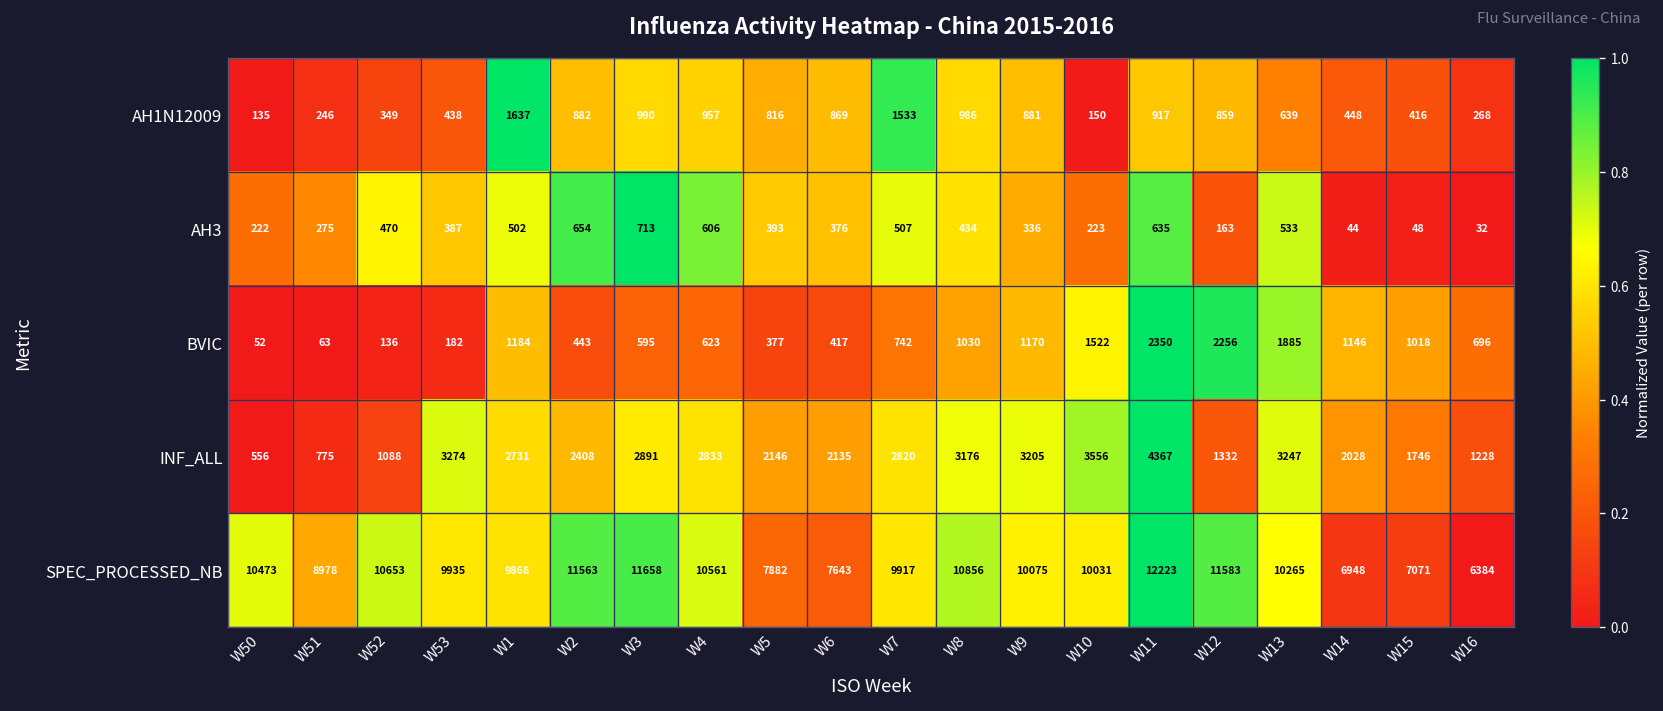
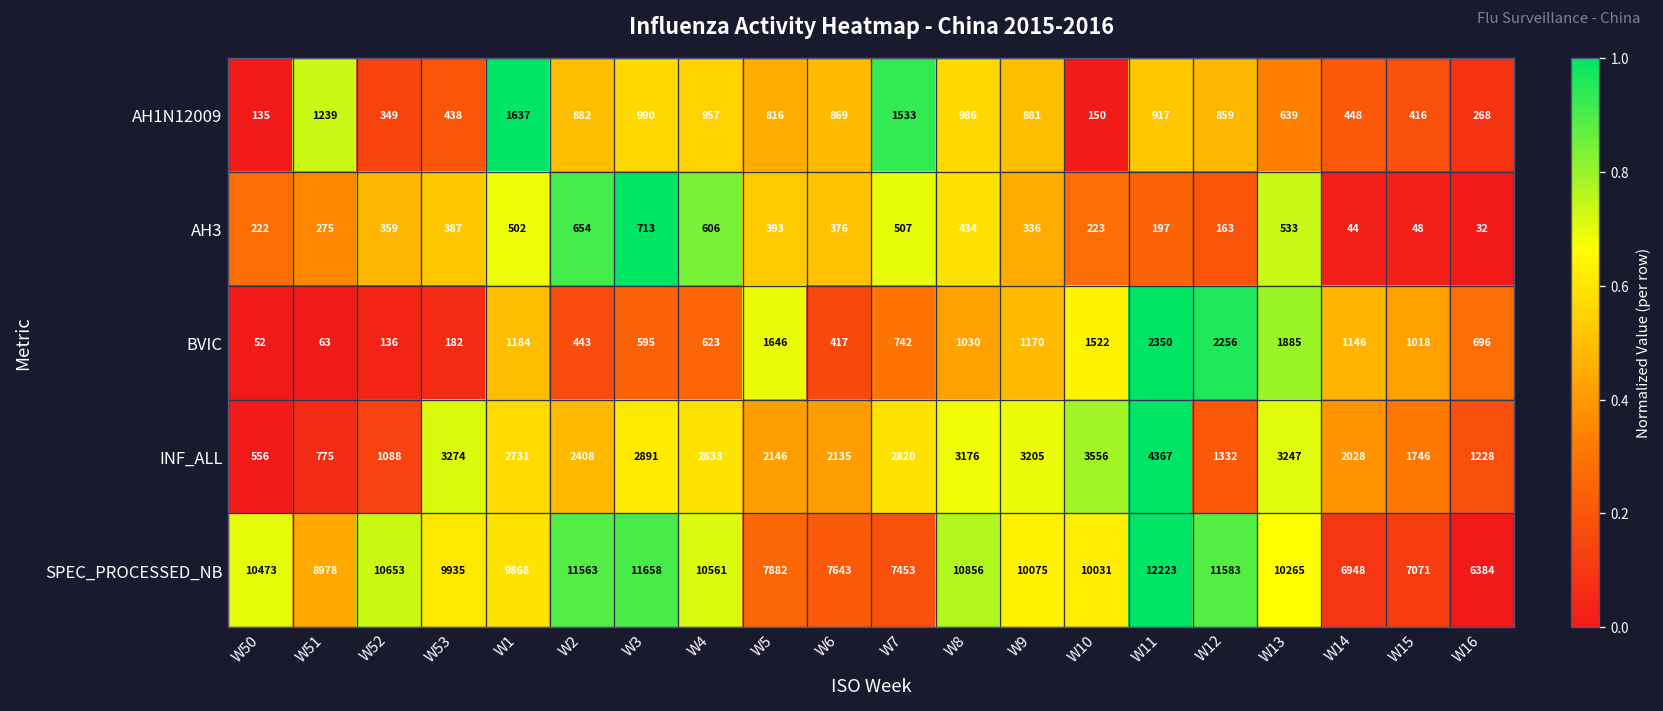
  {
    "AH1N12009": {
      "W50": 135,
-     "W51": 246,
+     "W51": 1239,
      "W52": 349,
      "W53": 438,
      "W1": 1637,
      "W2": 882,
      "W3": 990,
      "W4": 957,
      "W5": 816,
      "W6": 869,
      "W7": 1533,
      "W8": 986,
      "W9": 881,
      "W10": 150,
      "W11": 917,
      "W12": 859,
      "W13": 639,
      "W14": 448,
      "W15": 416,
      "W16": 268
    },
    "AH3": {
      "W50": 222,
      "W51": 275,
-     "W52": 470,
+     "W52": 359,
      "W53": 387,
      "W1": 502,
      "W2": 654,
      "W3": 713,
      "W4": 606,
      "W5": 393,
      "W6": 376,
      "W7": 507,
      "W8": 434,
      "W9": 336,
      "W10": 223,
-     "W11": 635,
+     "W11": 197,
      "W12": 163,
      "W13": 533,
      "W14": 44,
      "W15": 48,
      "W16": 32
    },
    "BVIC": {
      "W50": 52,
      "W51": 63,
      "W52": 136,
      "W53": 182,
      "W1": 1184,
      "W2": 443,
      "W3": 595,
      "W4": 623,
-     "W5": 377,
+     "W5": 1646,
      "W6": 417,
      "W7": 742,
      "W8": 1030,
      "W9": 1170,
      "W10": 1522,
      "W11": 2350,
      "W12": 2256,
      "W13": 1885,
      "W14": 1146,
      "W15": 1018,
      "W16": 696
    },
    "INF_ALL": {
      "W50": 556,
      "W51": 775,
      "W52": 1088,
      "W53": 3274,
      "W1": 2731,
      "W2": 2408,
      "W3": 2891,
      "W4": 2833,
      "W5": 2146,
      "W6": 2135,
      "W7": 2820,
      "W8": 3176,
      "W9": 3205,
      "W10": 3556,
      "W11": 4367,
      "W12": 1332,
      "W13": 3247,
      "W14": 2028,
      "W15": 1746,
      "W16": 1228
    },
    "SPEC_PROCESSED_NB": {
      "W50": 10473,
      "W51": 8978,
      "W52": 10653,
      "W53": 9935,
      "W1": 9868,
      "W2": 11563,
      "W3": 11658,
      "W4": 10561,
      "W5": 7882,
      "W6": 7643,
-     "W7": 9917,
+     "W7": 7453,
      "W8": 10856,
      "W9": 10075,
      "W10": 10031,
      "W11": 12223,
      "W12": 11583,
      "W13": 10265,
      "W14": 6948,
      "W15": 7071,
      "W16": 6384
    }
  }
